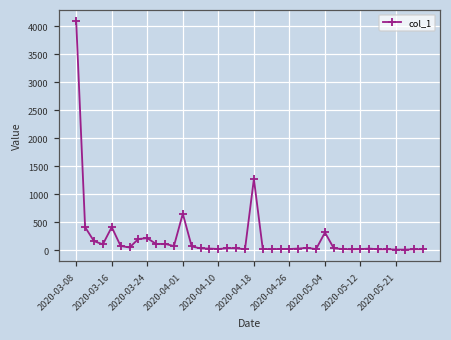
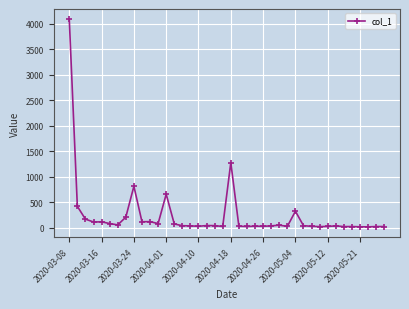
  {
    "2020-03-08": 4100,
-   "2020-03-16": 400,
-   "2020-03-24": 200,
+   "2020-03-16": 100,
+   "2020-03-24": 800,
    "2020-04-01": 700,
    "2020-04-10": 0,
    "2020-04-18": 1300,
    "2020-04-26": 0,
    "2020-05-04": 300,
    "2020-05-12": 0,
    "2020-05-21": 0
  }
